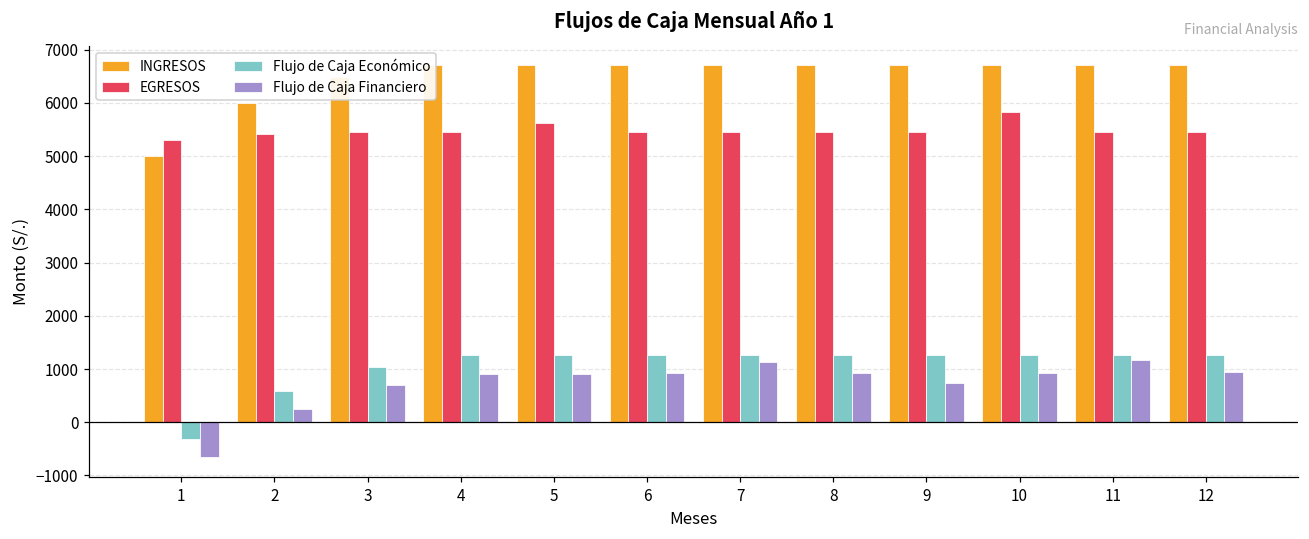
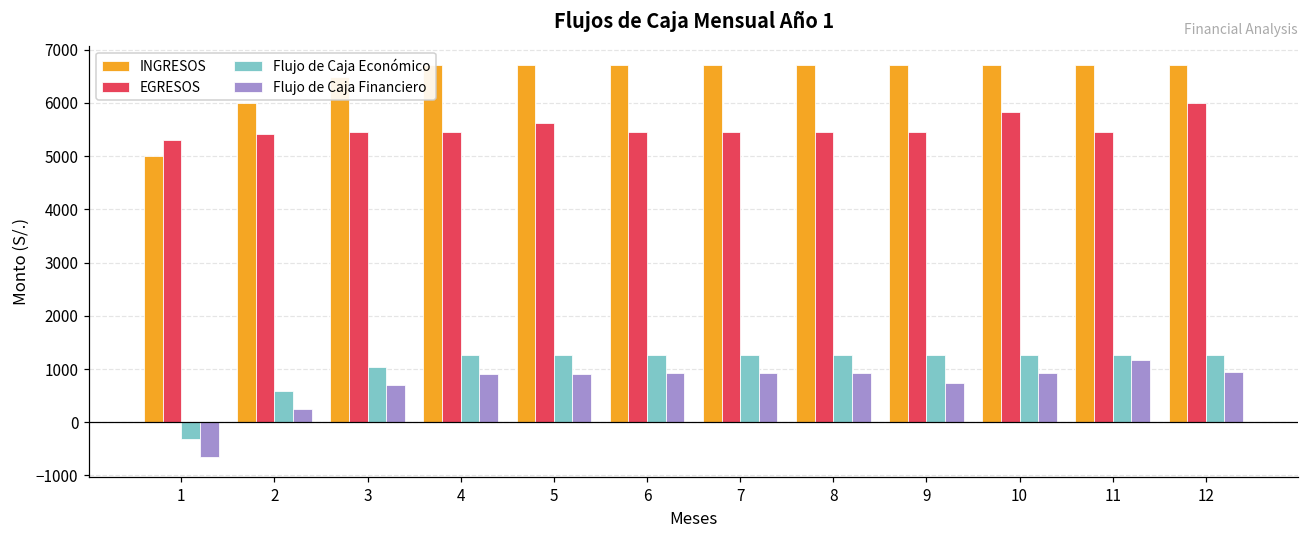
  {
    "INGRESOS": {
      "1": 5000,
      "2": 6000,
      "5": 6700,
      "6": 6700,
      "7": 6700,
      "8": 6700,
      "9": 6700,
      "10": 6700,
      "11": 6700,
      "12": 6700
    },
    "EGRESOS": {
      "1": 5300,
      "2": 5400,
      "3": 5400,
      "4": 5400,
      "5": 5600,
      "6": 5400,
      "7": 5400,
      "8": 5400,
      "9": 5400,
      "10": 5800,
      "11": 5400,
-     "12": 5400
+     "12": 6000
    },
    "Flujo de Caja Económico": {
      "1": -300,
      "2": 600,
      "3": 1000,
      "4": 1300,
      "5": 1300,
      "6": 1300,
      "7": 1300,
      "8": 1300,
      "9": 1300,
      "10": 1300,
      "11": 1300,
      "12": 1300
    },
    "Flujo de Caja Financiero": {
      "1": -700,
      "2": 200,
      "3": 700,
      "4": 900,
      "5": 900,
      "6": 900,
-     "7": 1100,
+     "7": 900,
      "8": 900,
      "9": 700,
      "10": 900,
      "11": 1200,
      "12": 900
    }
  }
